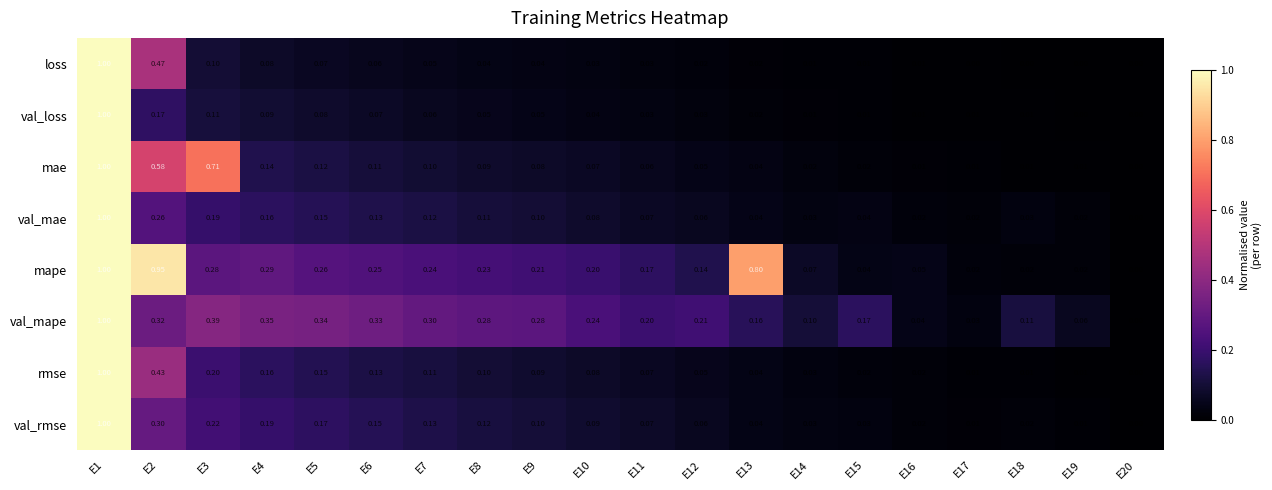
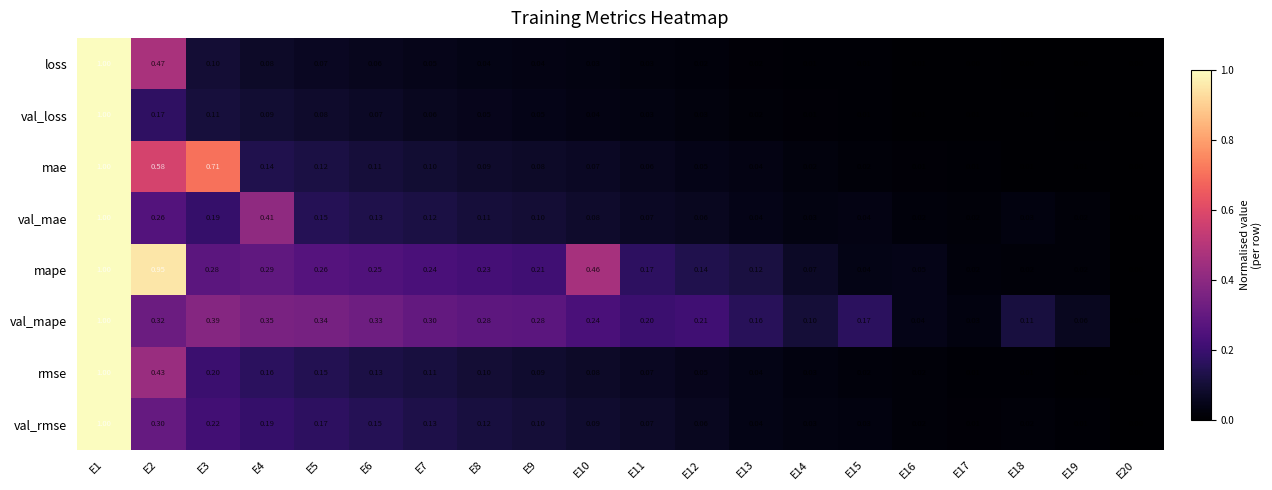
  {
    "loss": {
      "E2": 0.47
    },
    "val_loss": {
      "E2": 0.17,
      "E3": 0.11
    },
    "mae": {
      "E2": 0.58,
      "E3": 0.71,
      "E4": 0.14,
      "E5": 0.12
    },
    "val_mae": {
      "E2": 0.26,
      "E3": 0.19,
-     "E4": 0.16,
+     "E4": 0.41,
      "E5": 0.15,
      "E6": 0.13,
      "E7": 0.12
    },
    "mape": {
      "E2": 0.95,
      "E3": 0.28,
      "E4": 0.29,
      "E5": 0.26,
      "E6": 0.25,
      "E7": 0.24,
      "E8": 0.23,
      "E9": 0.21,
-     "E10": 0.20,
+     "E10": 0.46,
      "E11": 0.17,
      "E12": 0.14,
-     "E13": 0.80
+     "E13": 0.12
    },
    "val_mape": {
      "E2": 0.32,
      "E3": 0.39,
      "E4": 0.35,
      "E5": 0.34,
      "E6": 0.33,
      "E7": 0.30,
      "E8": 0.28,
      "E9": 0.28,
      "E10": 0.24,
      "E11": 0.20,
      "E12": 0.21,
      "E13": 0.16,
      "E15": 0.17,
      "E18": 0.11
    },
    "rmse": {
      "E2": 0.43,
      "E3": 0.20,
      "E4": 0.16,
      "E5": 0.15,
      "E6": 0.13,
      "E7": 0.11
    },
    "val_rmse": {
      "E2": 0.30,
      "E3": 0.22,
      "E4": 0.19,
      "E5": 0.17,
      "E6": 0.15,
      "E7": 0.13,
      "E8": 0.12
    }
  }
